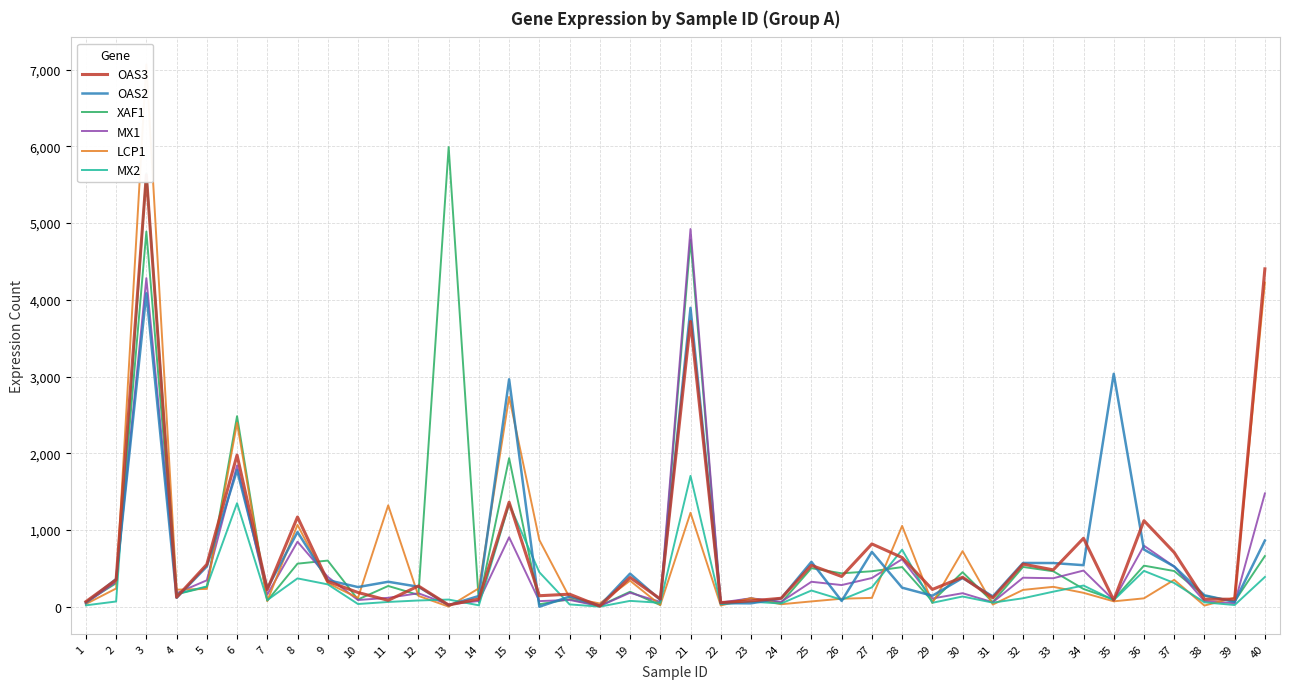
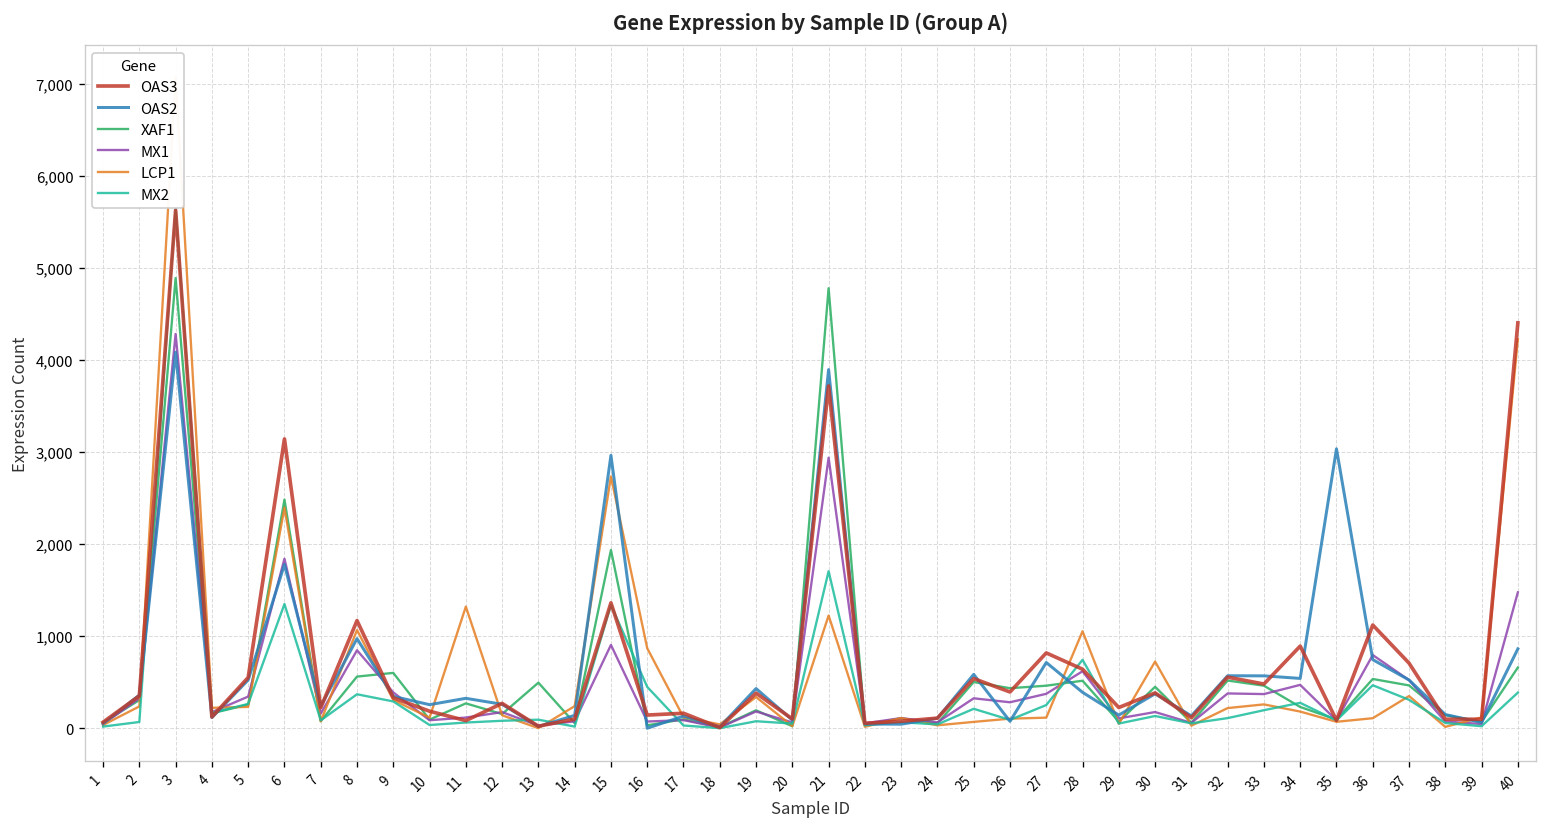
  {
    "OAS3": {
-     "6": "2,000",
+     "6": "3,100",
      "8": "1,200",
      "10": "200",
      "16": "100",
      "19": "400",
      "21": "3,700",
      "25": "500",
      "26": "400",
      "27": "800",
      "29": "200",
      "34": "900",
      "36": "1,100",
      "37": "700",
      "40": "4,400"
    },
    "OAS2": {
      "3": "4,100",
      "6": "1,800",
      "8": "1,000",
      "10": "300",
      "11": "300",
      "14": "100",
      "15": "3,000",
      "19": "400",
      "21": "3,900",
      "25": "600",
      "27": "700",
-     "28": "200",
+     "28": "400",
      "29": "100",
      "33": "600",
      "34": "500",
      "35": "3,000",
      "36": "700",
      "40": "900"
    },
    "XAF1": {
      "3": "4,900",
      "6": "2,500",
      "8": "600",
      "9": "600",
      "11": "300",
-     "13": "6,000",
+     "13": "500",
      "15": "1,900",
      "21": "4,800",
      "25": "500",
      "26": "400",
      "27": "500",
      "28": "500",
      "30": "500",
      "32": "500",
      "34": "200",
      "36": "500",
      "37": "500",
      "40": "700"
    },
    "MX1": {
      "3": "4,300",
      "5": "300",
      "6": "1,800",
      "7": "200",
      "8": "800",
      "9": "400",
      "15": "900",
      "16": "100",
-     "21": "4,900",
+     "21": "2,900",
      "25": "300",
      "26": "300",
      "27": "400",
      "29": "100",
      "30": "200",
      "32": "400",
      "33": "400",
      "34": "500",
      "36": "800",
      "40": "1,500"
    },
    "LCP1": {
      "2": "200",
      "4": "200",
      "6": "2,400",
      "8": "1,100",
      "11": "1,300",
      "14": "200",
      "15": "2,700",
      "16": "900",
      "19": "300",
      "21": "1,200",
      "25": "100",
      "27": "100",
      "28": "1,100",
      "30": "700",
      "32": "200",
      "33": "300",
      "34": "200",
      "36": "100",
      "37": "400",
      "38": "0",
      "40": "4,200"
    },
    "MX2": {
      "2": "100",
      "6": "1,300",
      "8": "400",
      "10": "0",
      "12": "100",
      "13": "100",
      "14": "0",
      "16": "400",
      "17": "0",
      "19": "100",
      "21": "1,700",
      "25": "200",
      "27": "300",
      "28": "700",
      "30": "100",
      "32": "100",
      "33": "200",
      "34": "300",
      "36": "500",
      "37": "300",
      "40": "400"
    }
  }
